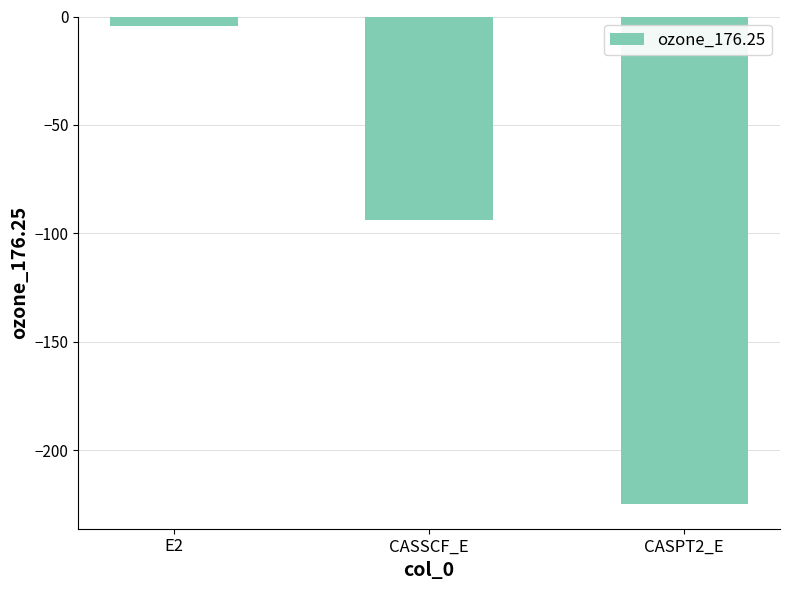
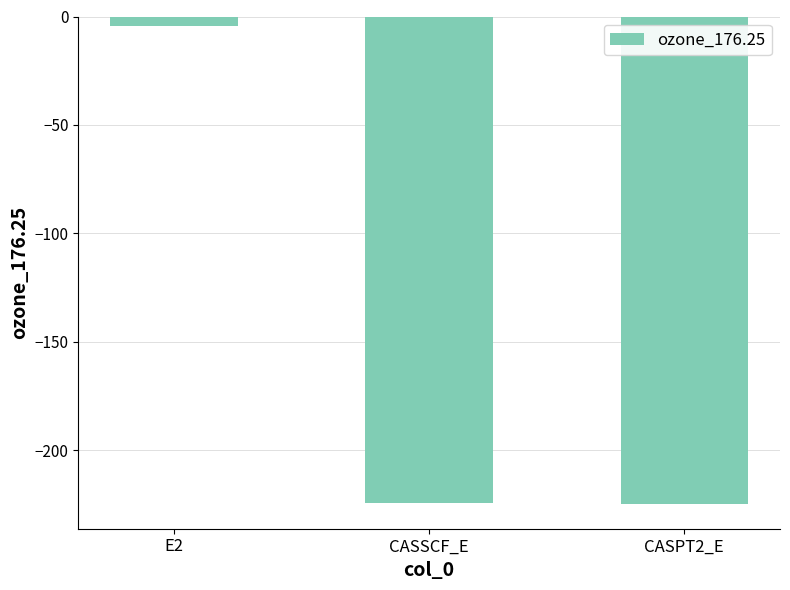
  {
    "E2": -4,
-   "CASSCF_E": -94,
+   "CASSCF_E": -224,
    "CASPT2_E": -225
  }
